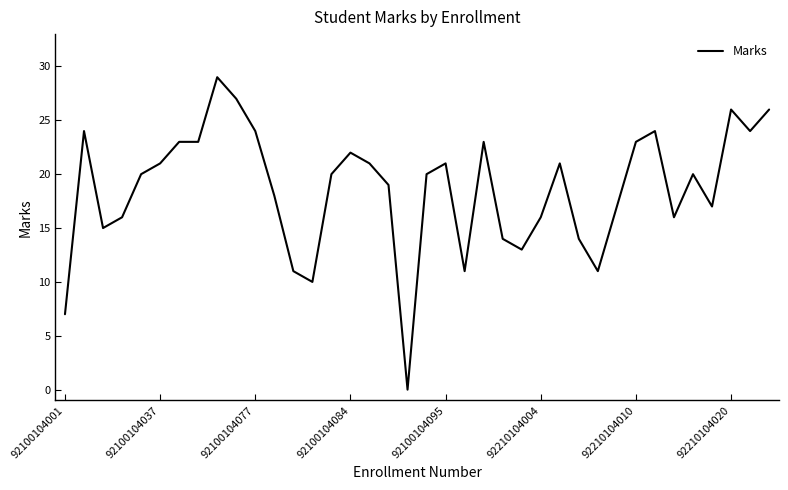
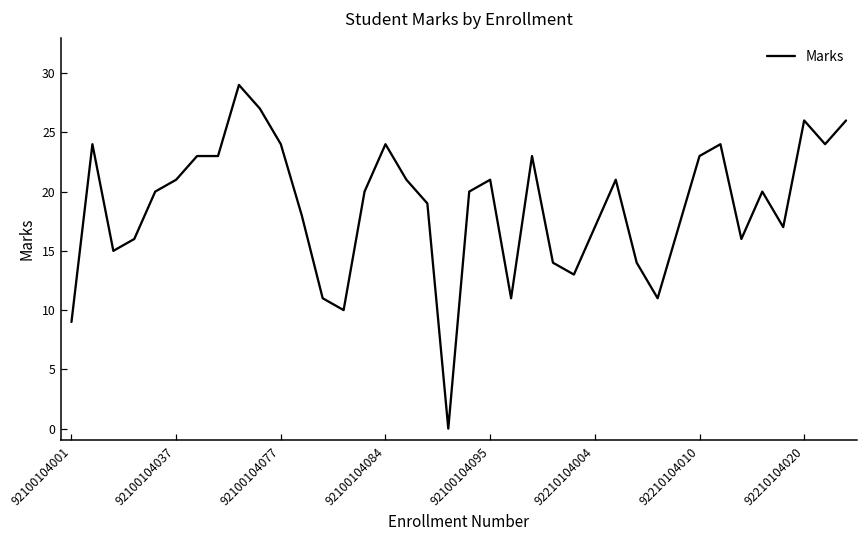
  {
-   "92100104001": 7,
+   "92100104001": 9,
    "92100104037": 21,
    "92100104077": 24,
-   "92100104084": 22,
+   "92100104084": 24,
    "92100104095": 21,
-   "92210104004": 16,
+   "92210104004": 17,
    "92210104010": 23,
    "92210104020": 26
  }
